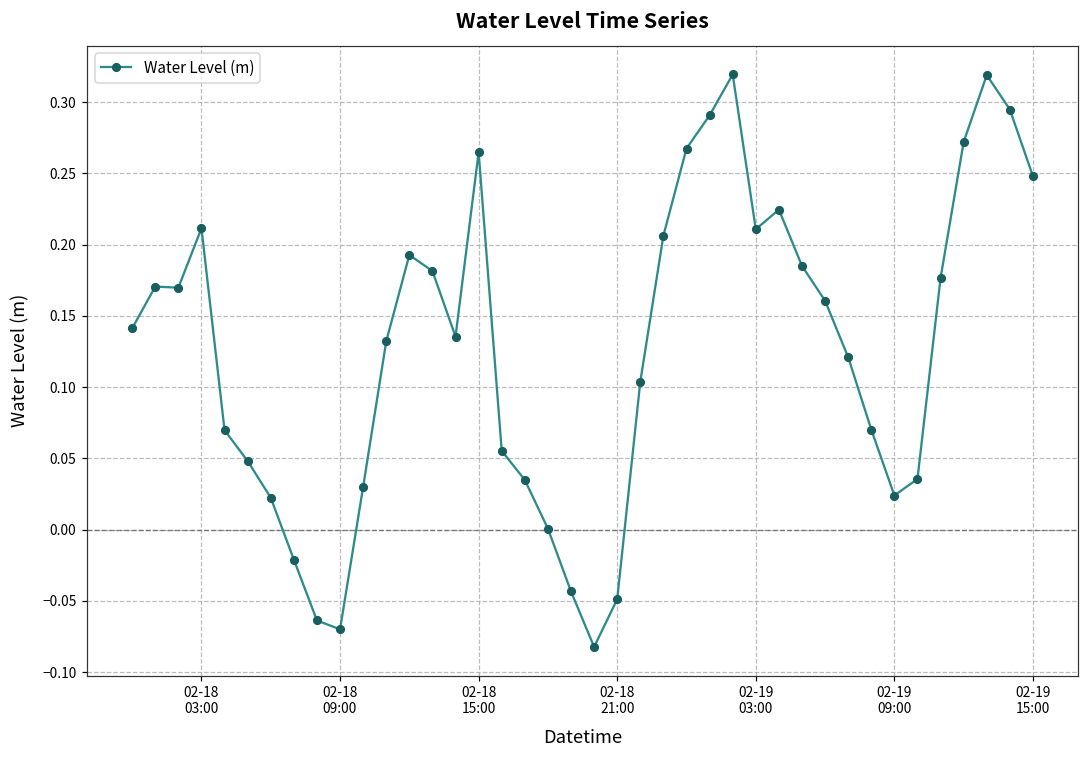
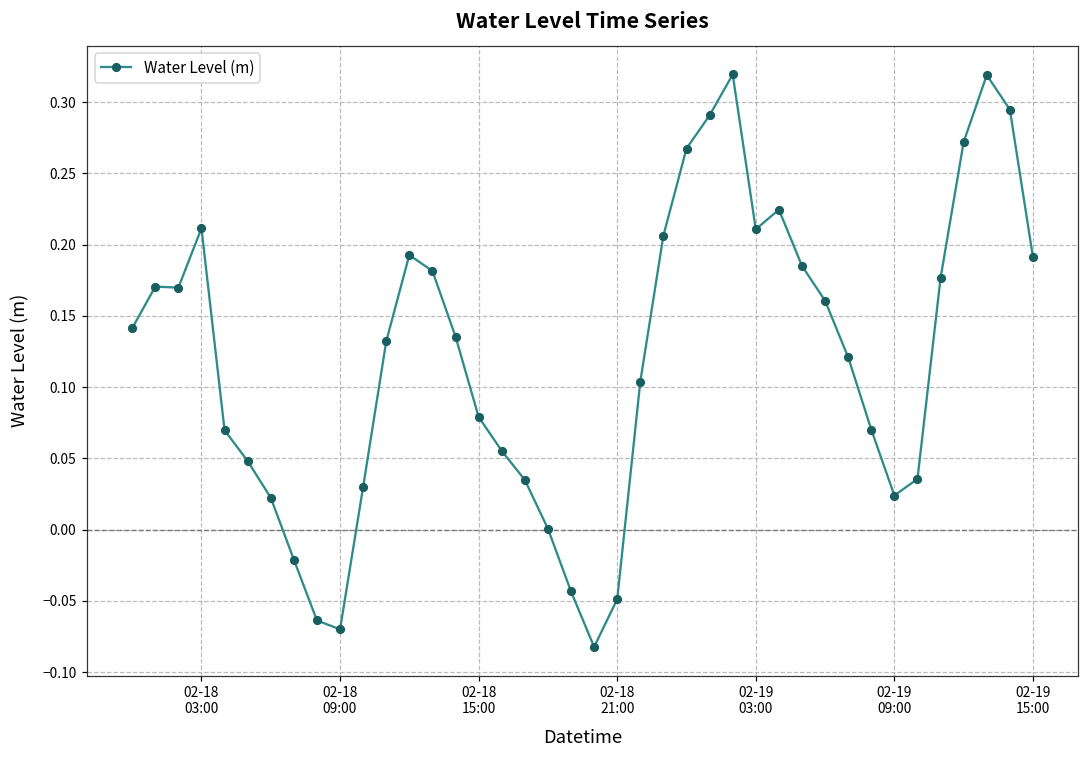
  {
    "02-18 03:00": 0.212,
    "02-18 09:00": -0.070,
-   "02-18 15:00": 0.265,
+   "02-18 15:00": 0.079,
    "02-18 21:00": -0.049,
    "02-19 03:00": 0.211,
    "02-19 09:00": 0.024,
-   "02-19 15:00": 0.248
+   "02-19 15:00": 0.191
  }
